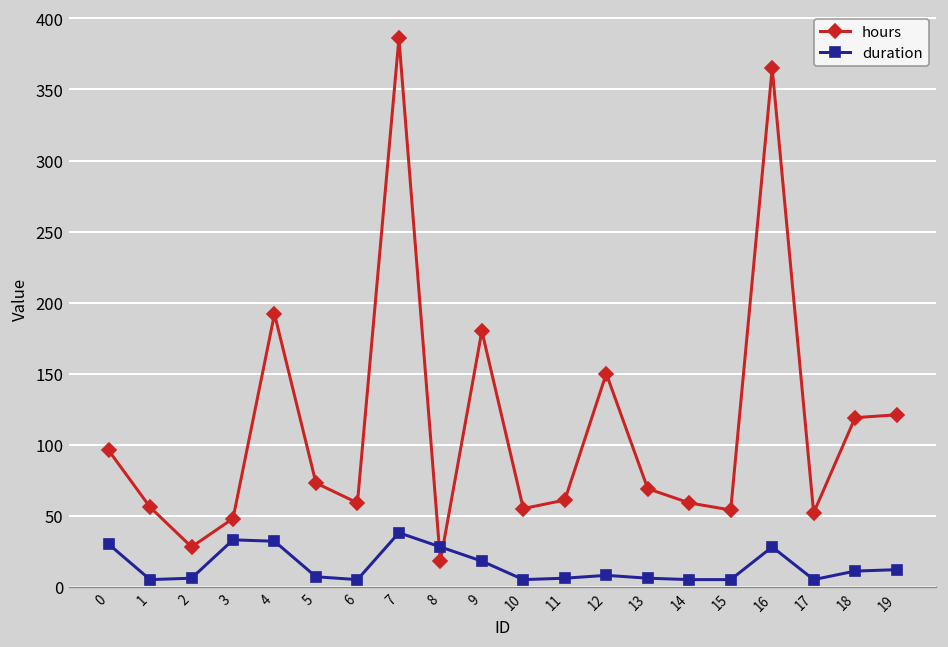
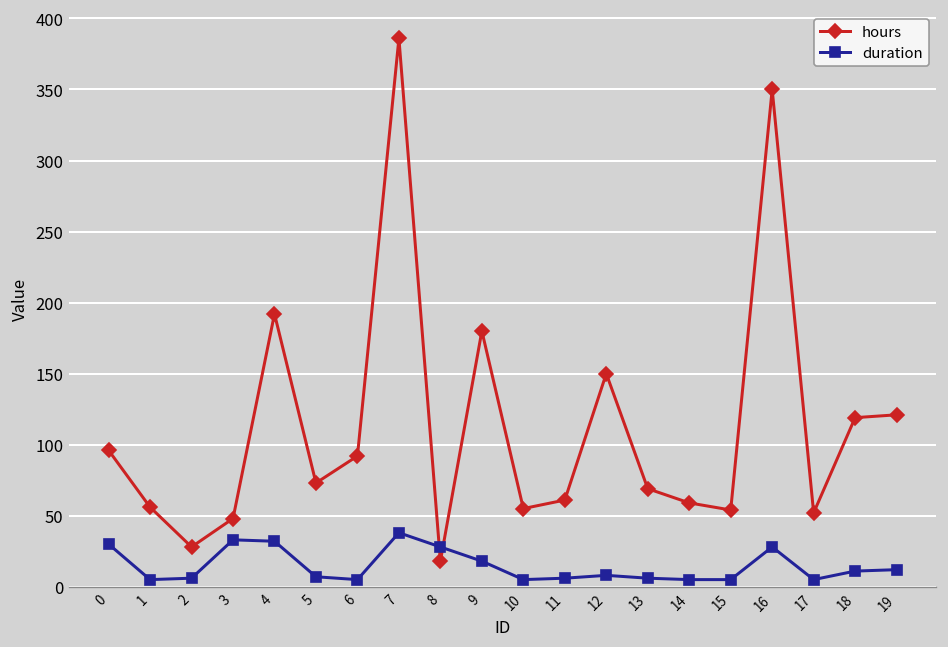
  {
    "hours": {
      "0": 96,
      "1": 56,
      "2": 28,
      "3": 48,
      "4": 192,
      "5": 73,
-     "6": 59,
+     "6": 92,
      "7": 386,
      "8": 18,
      "9": 180,
      "10": 55,
      "11": 61,
      "12": 150,
      "13": 69,
      "14": 59,
      "15": 54,
-     "16": 365,
+     "16": 350,
      "17": 52,
      "18": 119,
      "19": 121
    },
    "duration": {
      "0": 30,
      "1": 5,
      "2": 6,
      "3": 33,
      "4": 32,
      "5": 7,
      "6": 5,
      "7": 38,
      "8": 28,
      "9": 18,
      "10": 5,
      "11": 6,
      "12": 8,
      "13": 6,
      "14": 5,
      "15": 5,
      "16": 28,
      "17": 5,
      "18": 11,
      "19": 12
    }
  }
